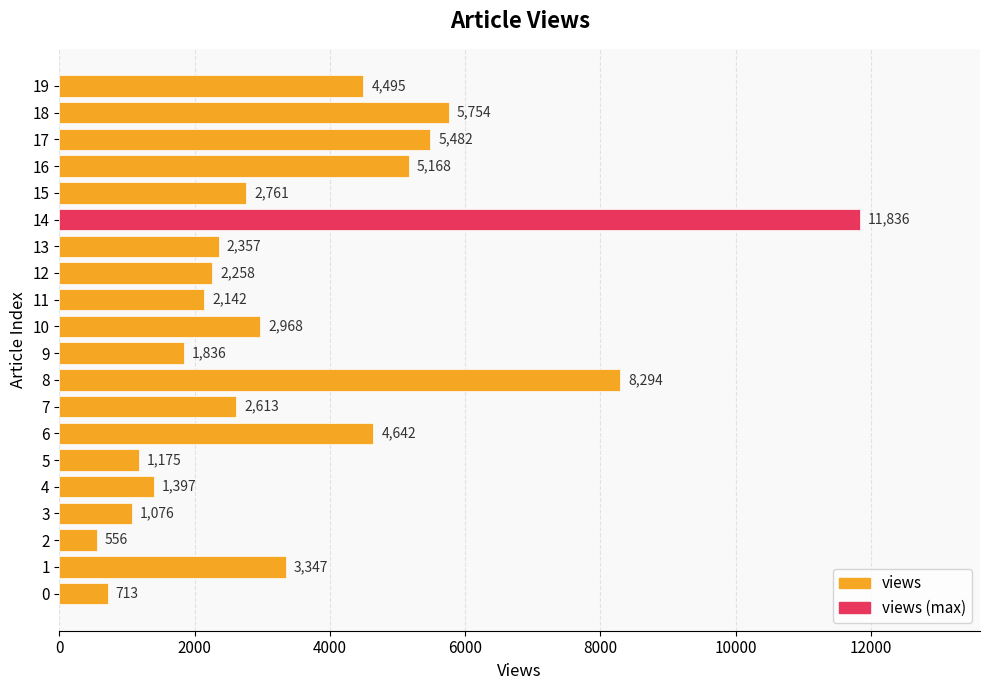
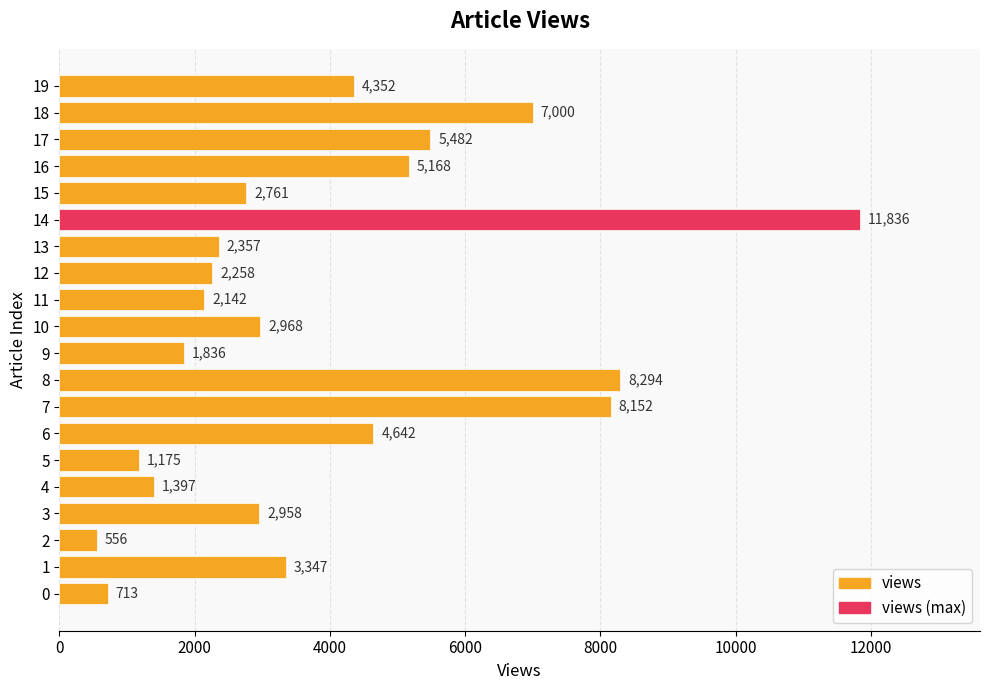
  {
-   "19": "4,495",
-   "18": "5,754",
+   "19": "4,352",
+   "18": "7,000",
    "17": "5,482",
    "16": "5,168",
    "15": "2,761",
    "14": "11,836",
    "13": "2,357",
    "12": "2,258",
    "11": "2,142",
    "10": "2,968",
    "9": "1,836",
    "8": "8,294",
-   "7": "2,613",
+   "7": "8,152",
    "6": "4,642",
    "5": "1,175",
    "4": "1,397",
-   "3": "1,076",
+   "3": "2,958",
    "2": "556",
    "1": "3,347",
    "0": "713"
  }
